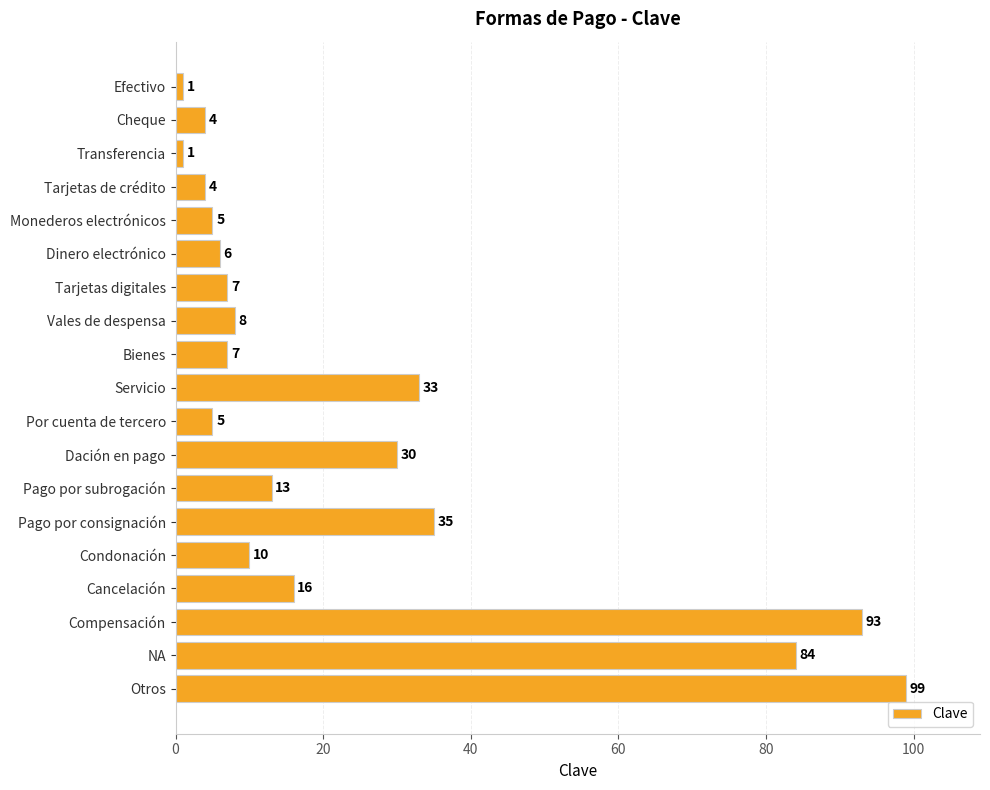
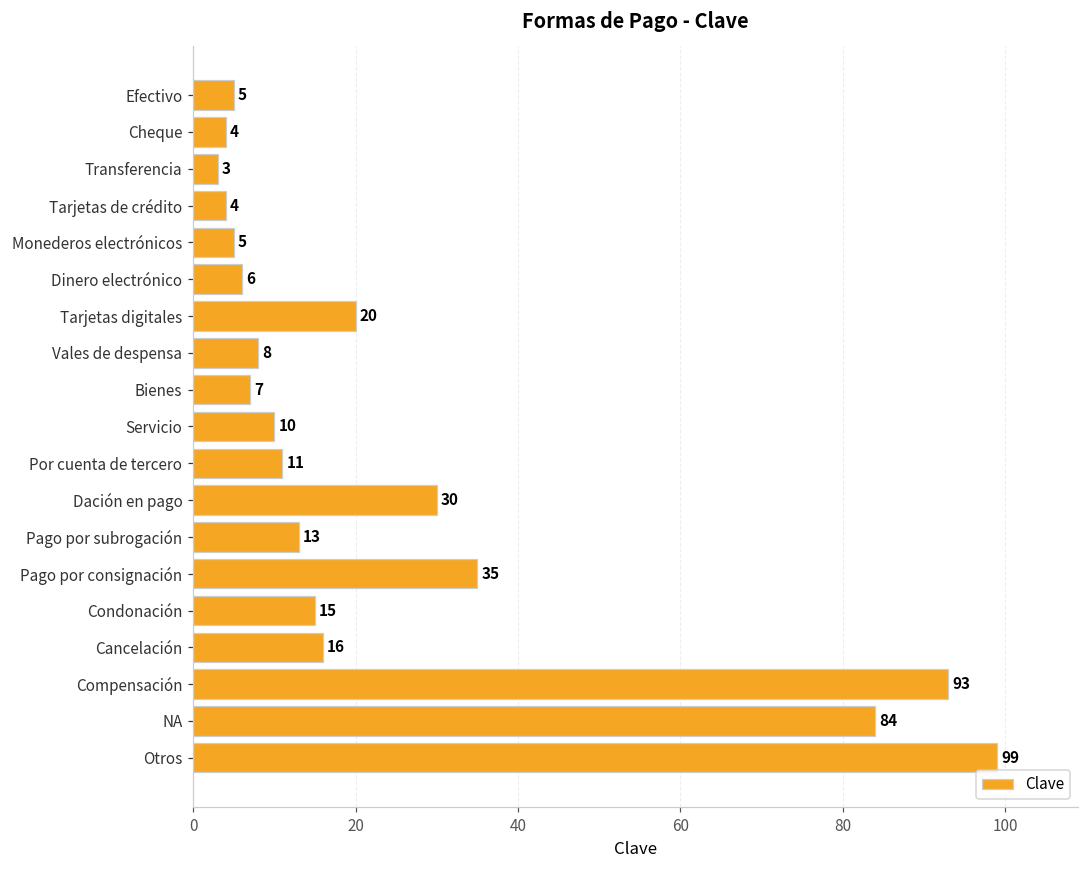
  {
-   "Efectivo": 1,
+   "Efectivo": 5,
    "Cheque": 4,
-   "Transferencia": 1,
+   "Transferencia": 3,
    "Tarjetas de crédito": 4,
    "Monederos electrónicos": 5,
    "Dinero electrónico": 6,
-   "Tarjetas digitales": 7,
+   "Tarjetas digitales": 20,
    "Vales de despensa": 8,
    "Bienes": 7,
-   "Servicio": 33,
-   "Por cuenta de tercero": 5,
+   "Servicio": 10,
+   "Por cuenta de tercero": 11,
    "Dación en pago": 30,
    "Pago por subrogación": 13,
    "Pago por consignación": 35,
-   "Condonación": 10,
+   "Condonación": 15,
    "Cancelación": 16,
    "Compensación": 93,
    "NA": 84,
    "Otros": 99
  }
